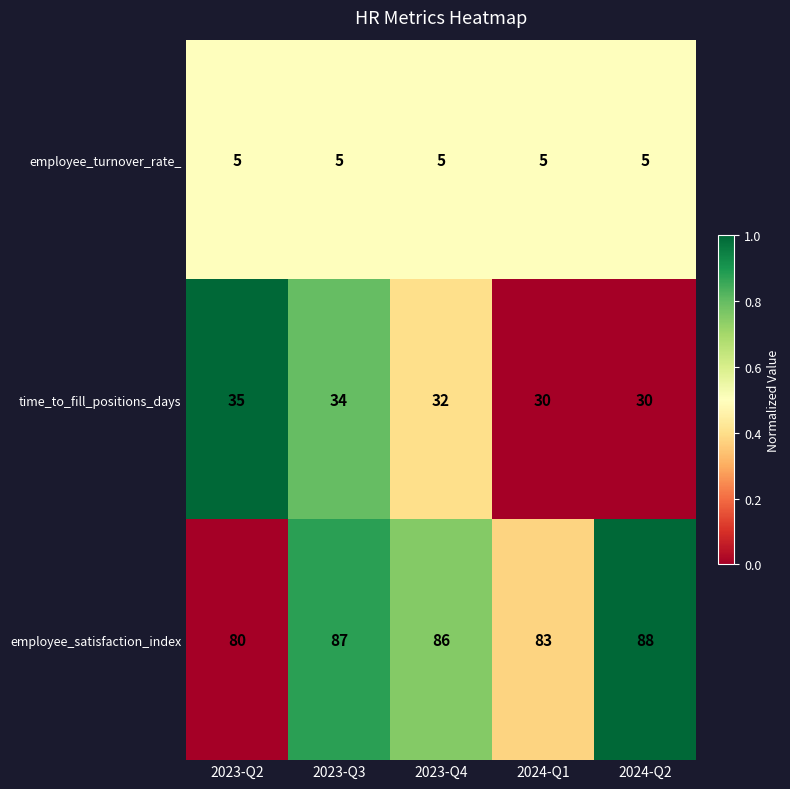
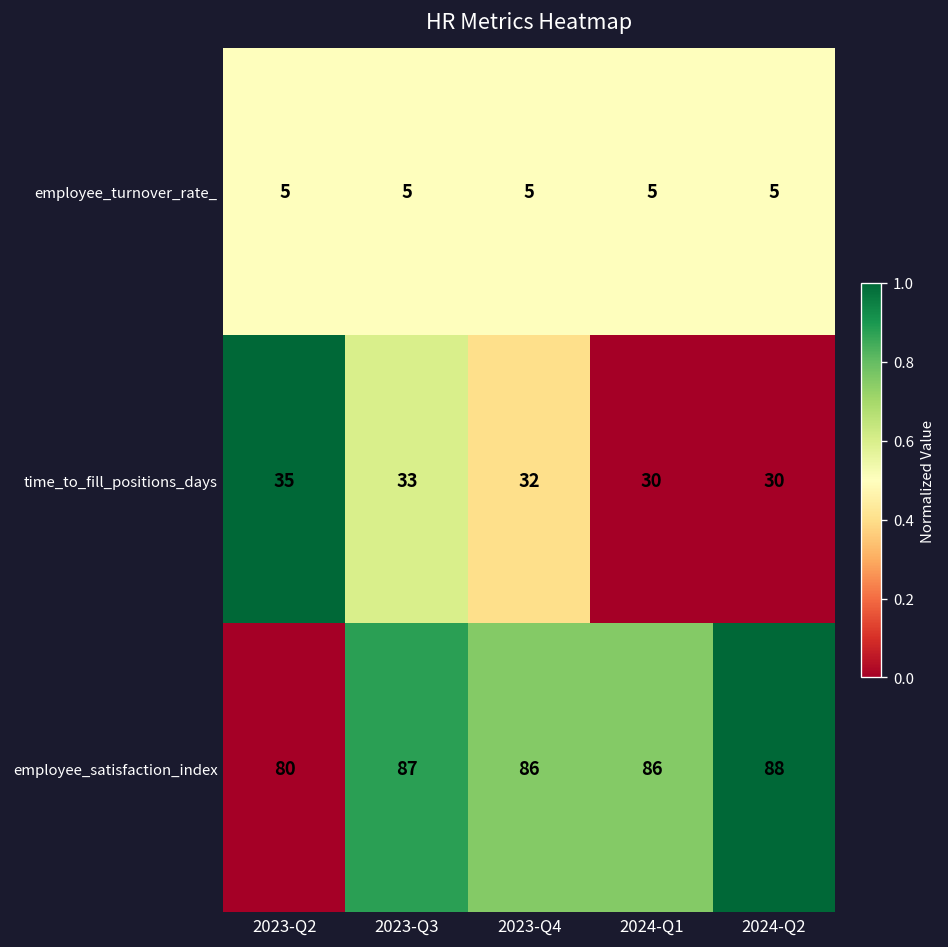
  {
    "employee_turnover_rate_": {
      "2023-Q2": 5,
      "2023-Q3": 5,
      "2023-Q4": 5,
      "2024-Q1": 5,
      "2024-Q2": 5
    },
    "time_to_fill_positions_days": {
      "2023-Q2": 35,
-     "2023-Q3": 34,
+     "2023-Q3": 33,
      "2023-Q4": 32,
      "2024-Q1": 30,
      "2024-Q2": 30
    },
    "employee_satisfaction_index": {
      "2023-Q2": 80,
      "2023-Q3": 87,
      "2023-Q4": 86,
-     "2024-Q1": 83,
+     "2024-Q1": 86,
      "2024-Q2": 88
    }
  }
